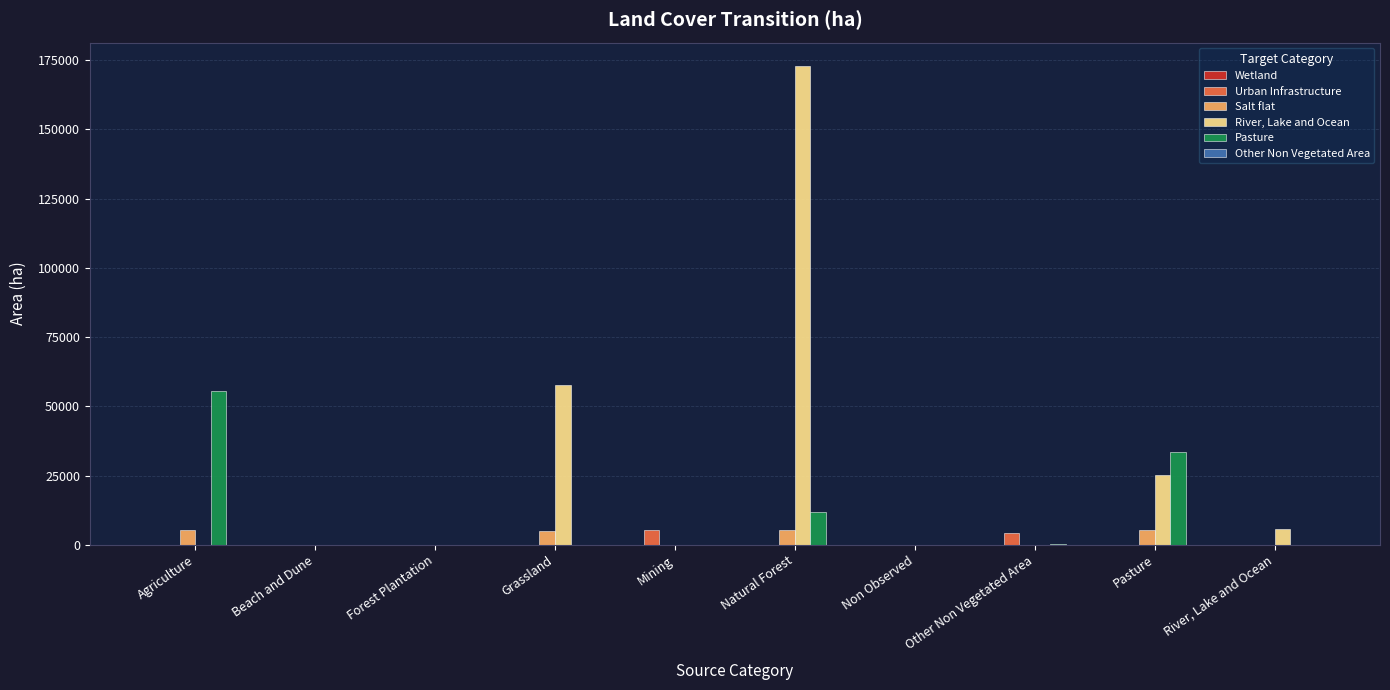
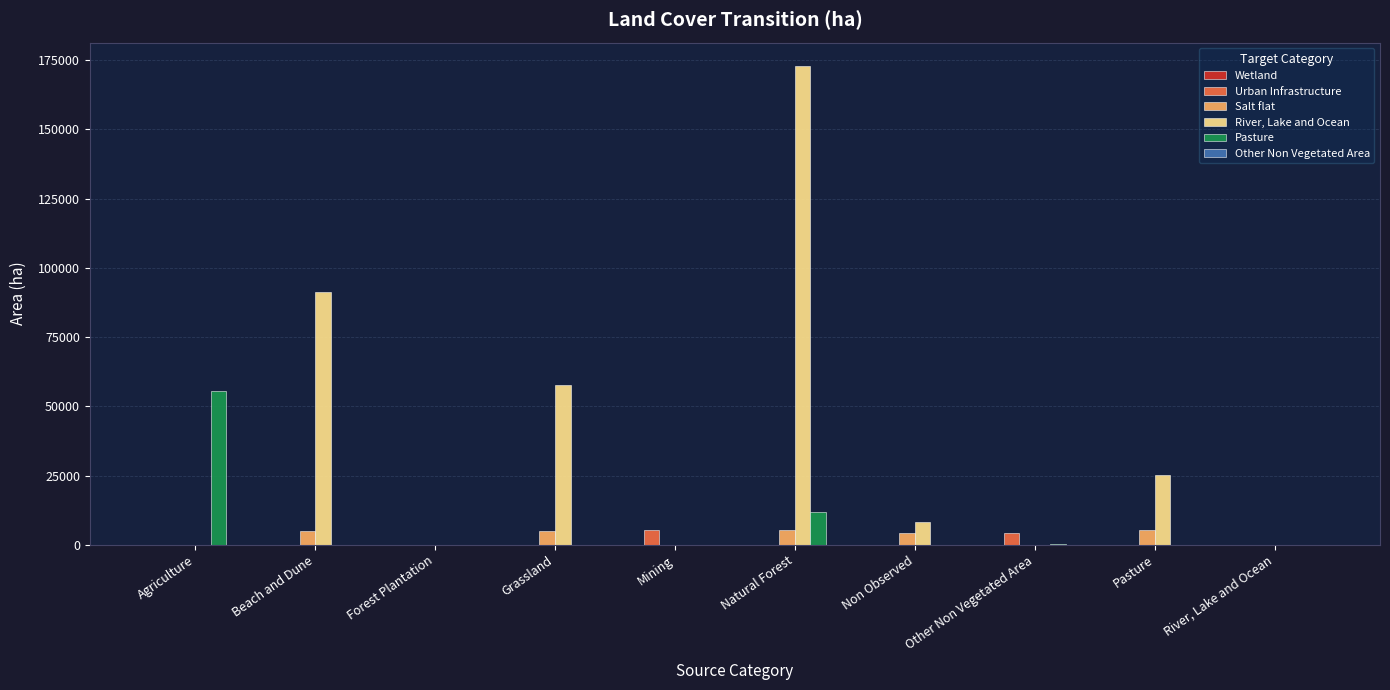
  {
    "Wetland": {
      "Agriculture": 0,
      "Beach and Dune": 0,
      "Forest Plantation": 0,
      "Grassland": 0,
      "Mining": 0,
      "Natural Forest": 0,
      "Non Observed": 0,
      "Other Non Vegetated Area": 0,
      "Pasture": 0,
      "River, Lake and Ocean": 0
    },
    "Urban Infrastructure": {
      "Forest Plantation": 0,
      "Grassland": 0,
      "Mining": 5000,
      "Non Observed": 0,
      "Other Non Vegetated Area": 4000,
      "River, Lake and Ocean": 0
    },
    "Salt flat": {
-     "Agriculture": 5000,
-     "Beach and Dune": 0,
+     "Agriculture": 0,
+     "Beach and Dune": 5000,
      "Forest Plantation": 0,
      "Grassland": 5000,
      "Mining": 0,
      "Natural Forest": 5000,
-     "Non Observed": 0,
+     "Non Observed": 4000,
      "Other Non Vegetated Area": 0,
      "Pasture": 6000
    },
    "River, Lake and Ocean": {
-     "Beach and Dune": 0,
+     "Beach and Dune": 91000,
      "Grassland": 58000,
      "Natural Forest": 173000,
-     "Non Observed": 0,
+     "Non Observed": 8000,
      "Pasture": 25000,
-     "River, Lake and Ocean": 6000
+     "River, Lake and Ocean": 0
    },
    "Pasture": {
      "Agriculture": 56000,
      "Beach and Dune": 0,
      "Forest Plantation": 0,
      "Mining": 0,
      "Natural Forest": 12000,
      "Non Observed": 0,
-     "Pasture": 33000,
+     "Pasture": 0,
      "River, Lake and Ocean": 0
    },
    "Other Non Vegetated Area": {
      "Agriculture": 0,
      "Beach and Dune": 0,
      "Forest Plantation": 0,
      "Mining": 0,
      "Non Observed": 0,
      "Other Non Vegetated Area": 0,
      "Pasture": 0,
      "River, Lake and Ocean": 0
    }
  }
